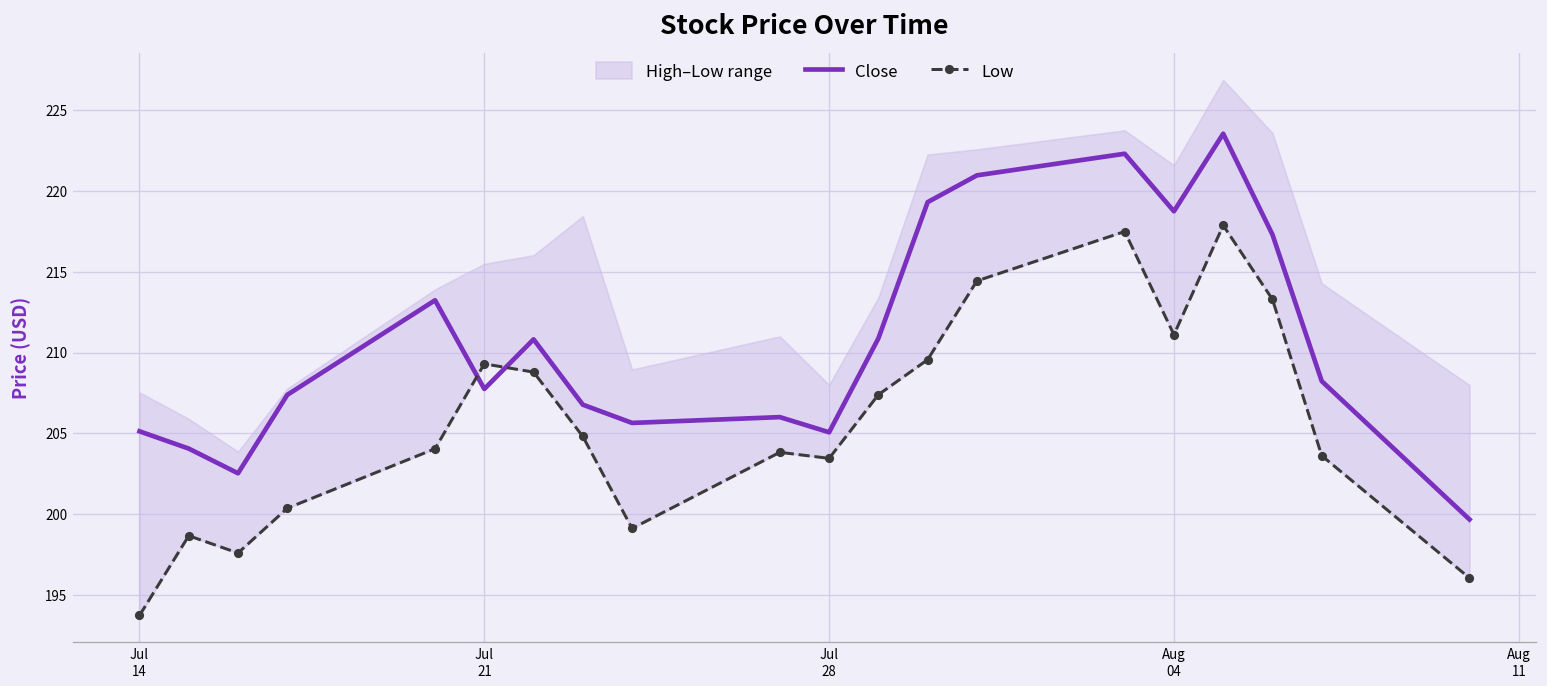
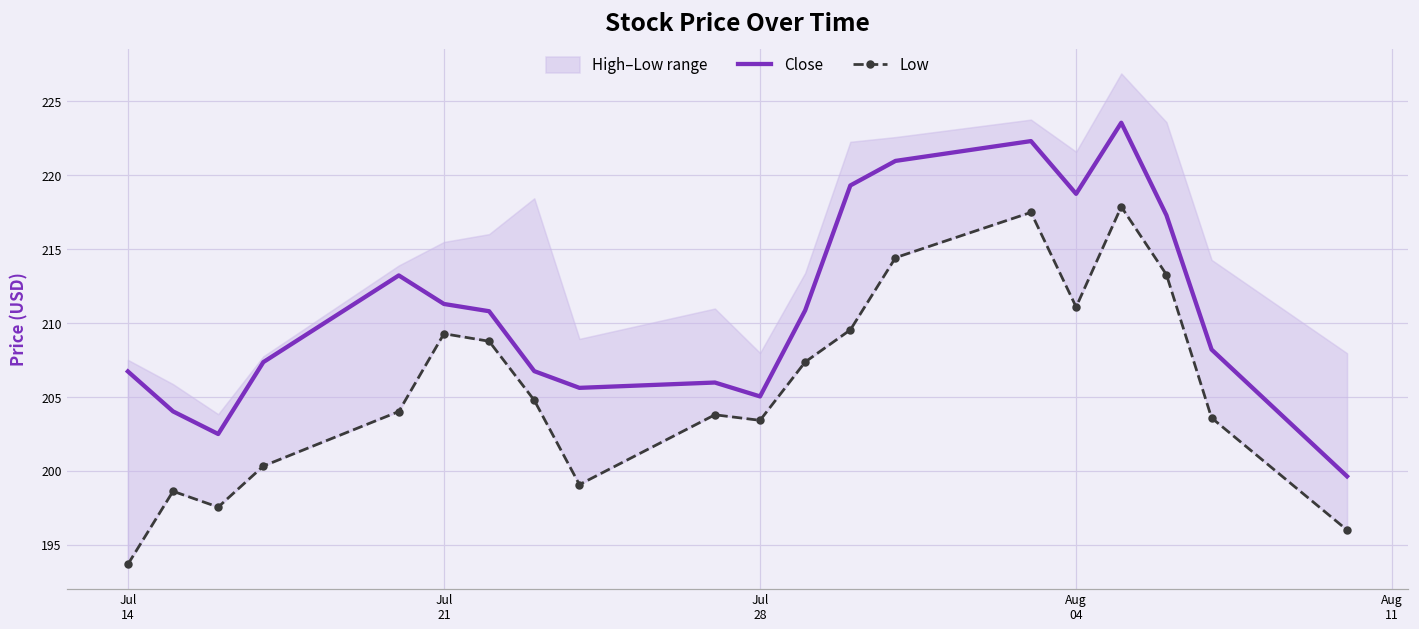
  {
    "Close": {
-     "Jul 14": 205.1,
-     "Jul 21": 207.7,
+     "Jul 14": 206.8,
+     "Jul 21": 211.3,
      "Jul 28": 205.1,
      "Aug 04": 218.8
    },
    "Low": {
      "Jul 14": 193.7,
      "Jul 21": 209.3,
      "Jul 28": 203.4,
      "Aug 04": 211.1
    }
  }
